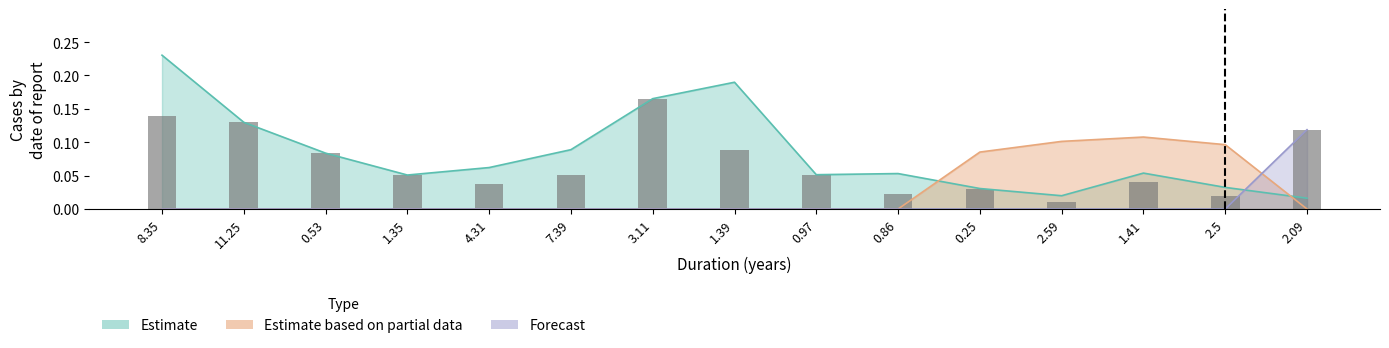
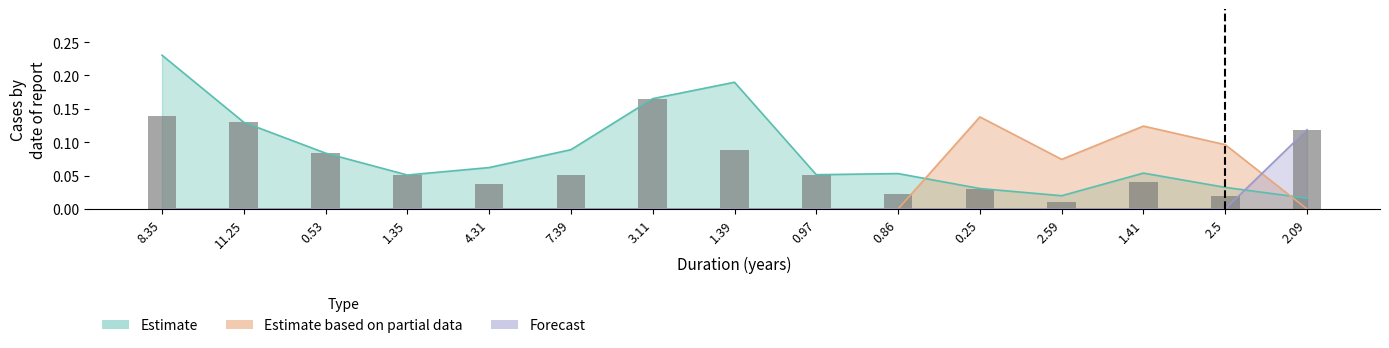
  {
    "Estimate based on partial data": {
-     "0.25": 0.09,
-     "2.59": 0.10,
-     "1.41": 0.11,
+     "0.25": 0.14,
+     "2.59": 0.07,
+     "1.41": 0.12,
      "2.5": 0.10,
      "2.09": 0.00
    }
  }
